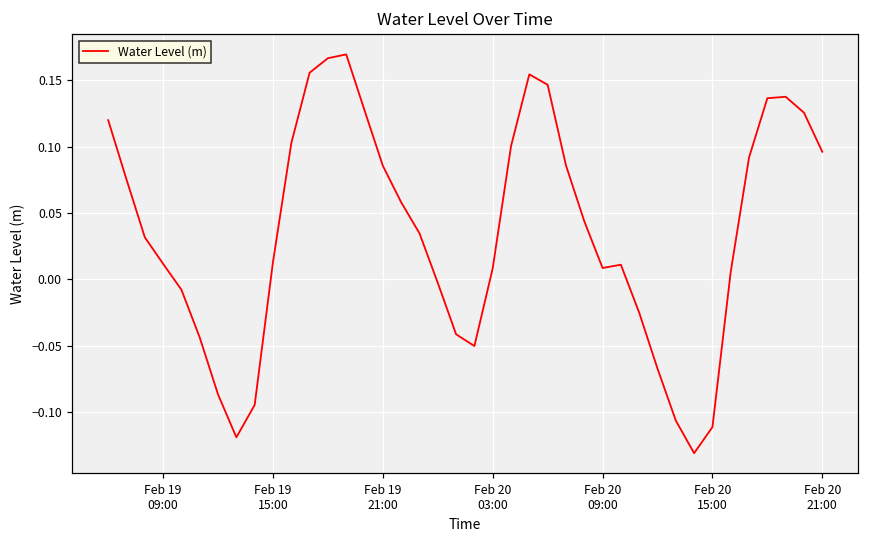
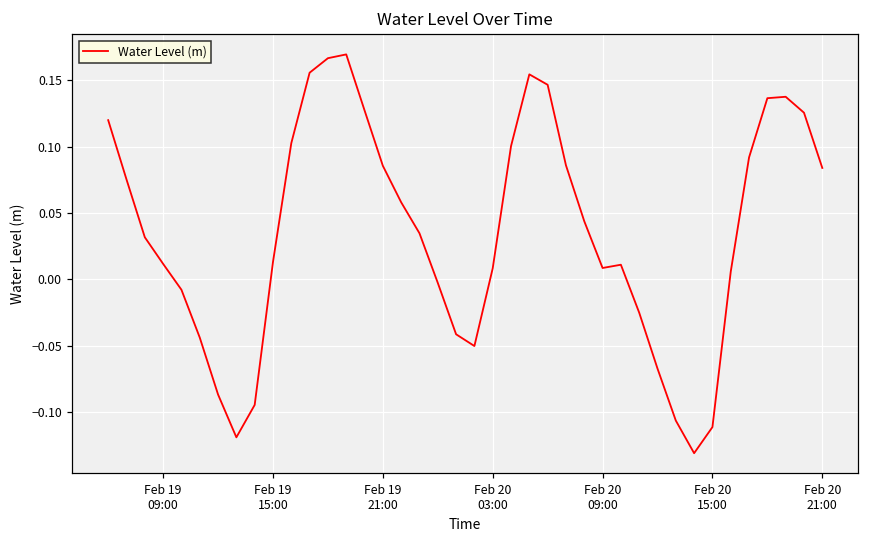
  {
    "Feb 19 09:00": 0.012,
    "Feb 19 15:00": 0.013,
    "Feb 19 21:00": 0.085,
    "Feb 20 03:00": 0.008,
    "Feb 20 09:00": 0.009,
    "Feb 20 15:00": -0.111,
-   "Feb 20 21:00": 0.096
+   "Feb 20 21:00": 0.084
  }
